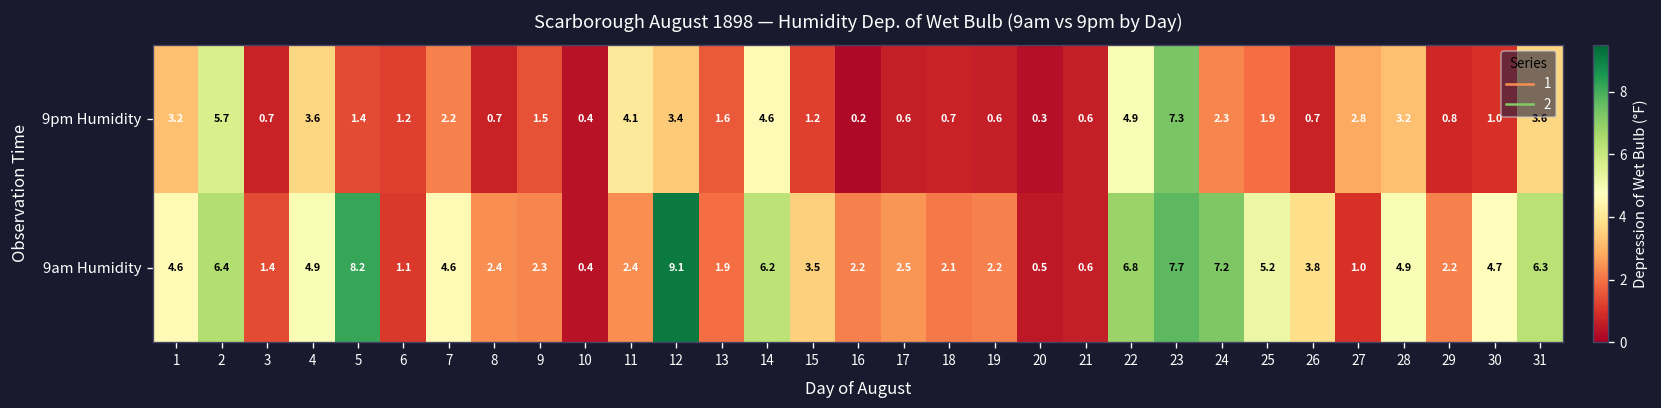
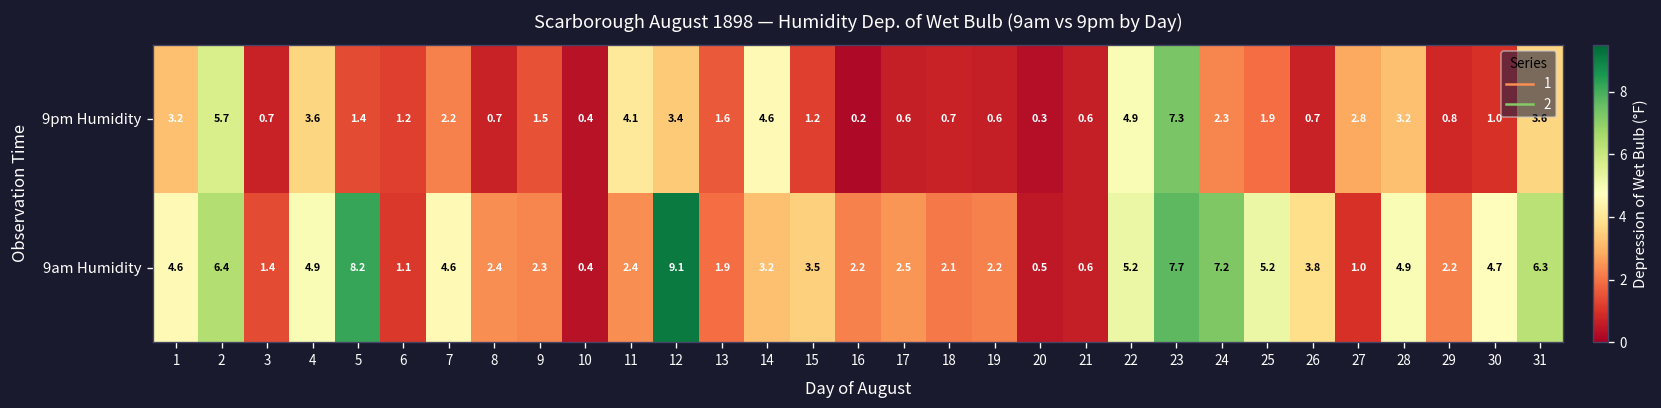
  {
    "9pm Humidity": {
      "1": 3.2,
      "2": 5.7,
      "3": 0.7,
      "4": 3.6,
      "5": 1.4,
      "6": 1.2,
      "7": 2.2,
      "8": 0.7,
      "9": 1.5,
      "10": 0.4,
      "11": 4.1,
      "12": 3.4,
      "13": 1.6,
      "14": 4.6,
      "15": 1.2,
      "16": 0.2,
      "17": 0.6,
      "18": 0.7,
      "19": 0.6,
      "20": 0.3,
      "21": 0.6,
      "22": 4.9,
      "23": 7.3,
      "24": 2.3,
      "25": 1.9,
      "26": 0.7,
      "27": 2.8,
      "28": 3.2,
      "29": 0.8,
      "30": 1.0,
      "31": 3.6
    },
    "9am Humidity": {
      "1": 4.6,
      "2": 6.4,
      "3": 1.4,
      "4": 4.9,
      "5": 8.2,
      "6": 1.1,
      "7": 4.6,
      "8": 2.4,
      "9": 2.3,
      "10": 0.4,
      "11": 2.4,
      "12": 9.1,
      "13": 1.9,
-     "14": 6.2,
+     "14": 3.2,
      "15": 3.5,
      "16": 2.2,
      "17": 2.5,
      "18": 2.1,
      "19": 2.2,
      "20": 0.5,
      "21": 0.6,
-     "22": 6.8,
+     "22": 5.2,
      "23": 7.7,
      "24": 7.2,
      "25": 5.2,
      "26": 3.8,
      "27": 1.0,
      "28": 4.9,
      "29": 2.2,
      "30": 4.7,
      "31": 6.3
    }
  }
